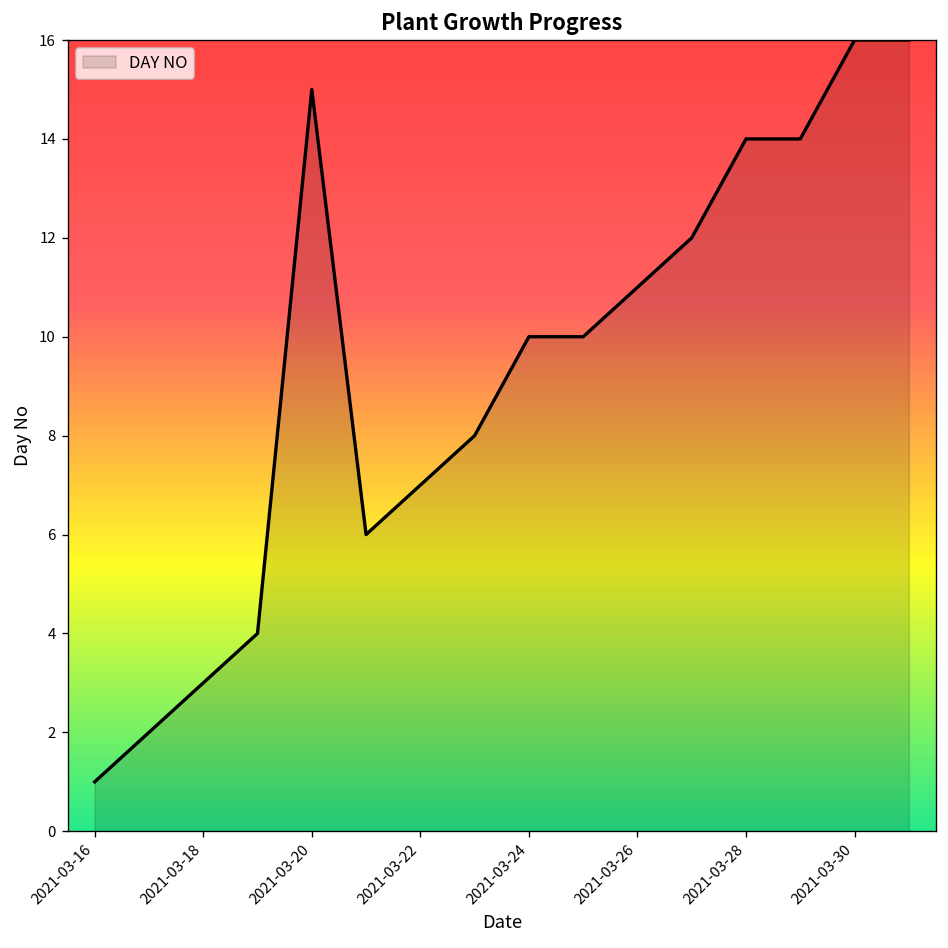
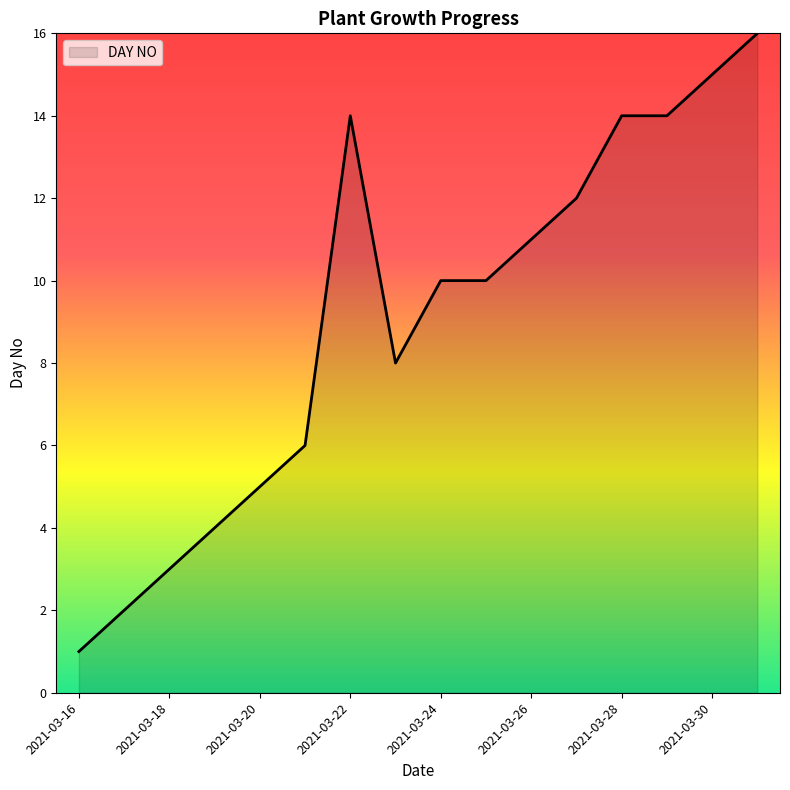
  {
    "2021-03-16": 1,
    "2021-03-18": 3,
-   "2021-03-20": 15,
-   "2021-03-22": 7,
+   "2021-03-20": 5,
+   "2021-03-22": 14,
    "2021-03-24": 10,
    "2021-03-26": 11,
    "2021-03-28": 14,
-   "2021-03-30": 16
+   "2021-03-30": 15
  }
